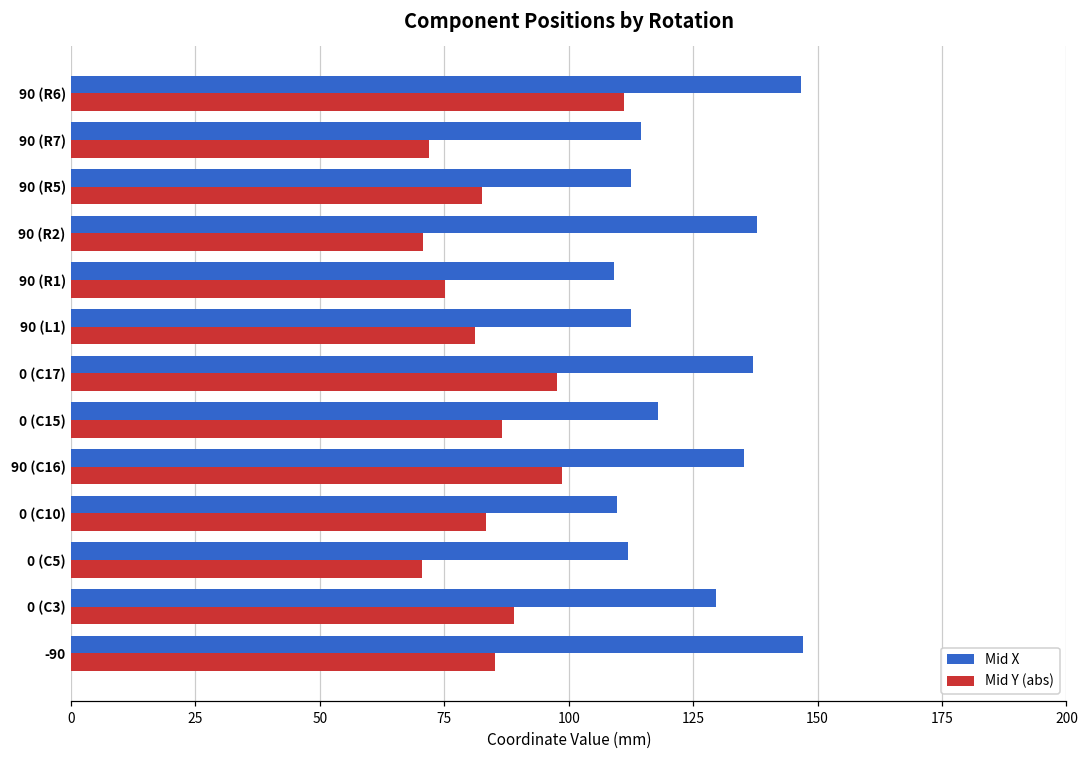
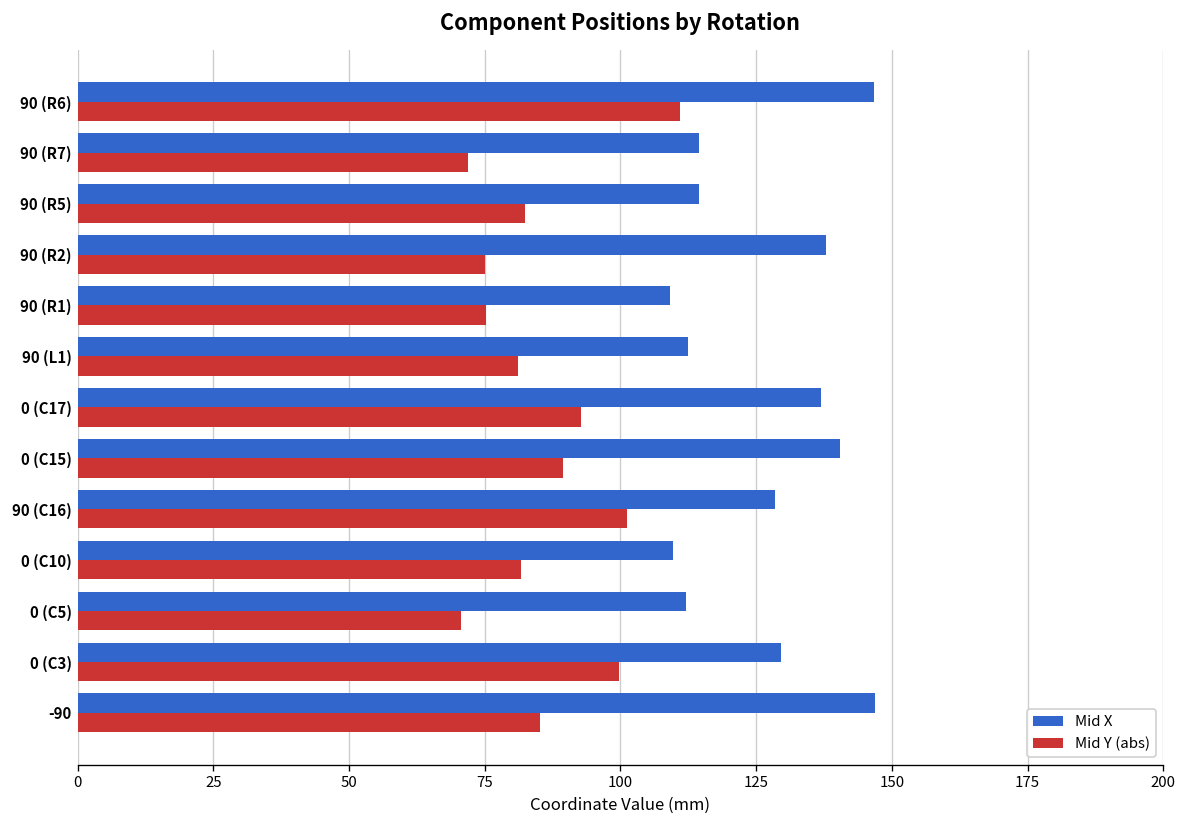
  {
    "Mid X": {
      "90 (R6)": 147,
      "90 (R7)": 115,
-     "90 (R5)": 113,
+     "90 (R5)": 115,
      "90 (R2)": 138,
      "90 (R1)": 109,
      "90 (L1)": 113,
      "0 (C17)": 137,
-     "0 (C15)": 118,
-     "90 (C16)": 135,
+     "0 (C15)": 141,
+     "90 (C16)": 129,
      "0 (C10)": 110,
      "0 (C5)": 112,
      "0 (C3)": 130,
      "-90": 147
    },
    "Mid Y (abs)": {
      "90 (R6)": 111,
      "90 (R7)": 72,
      "90 (R5)": 83,
-     "90 (R2)": 71,
+     "90 (R2)": 75,
      "90 (R1)": 75,
      "90 (L1)": 81,
-     "0 (C17)": 98,
-     "0 (C15)": 87,
-     "90 (C16)": 99,
-     "0 (C10)": 83,
+     "0 (C17)": 93,
+     "0 (C15)": 89,
+     "90 (C16)": 101,
+     "0 (C10)": 82,
      "0 (C5)": 71,
-     "0 (C3)": 89,
+     "0 (C3)": 100,
      "-90": 85
    }
  }
